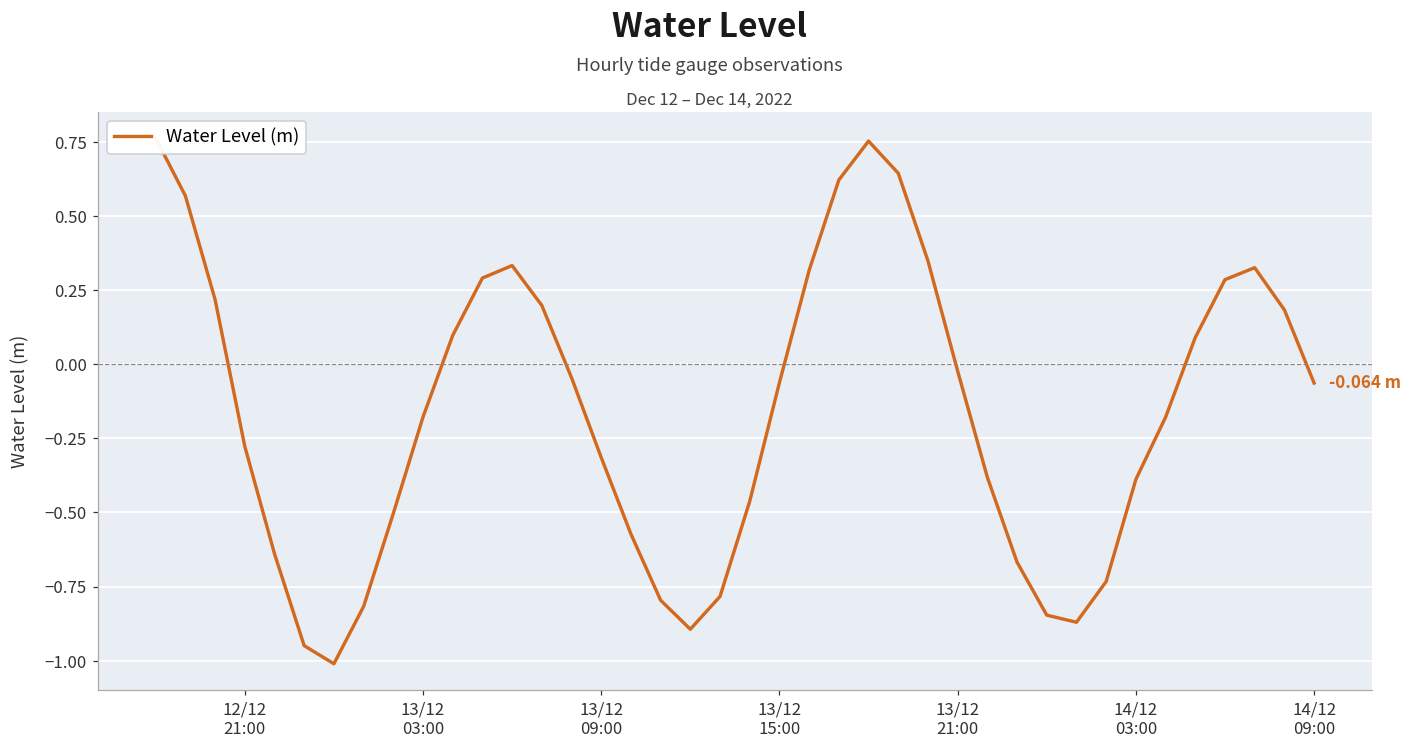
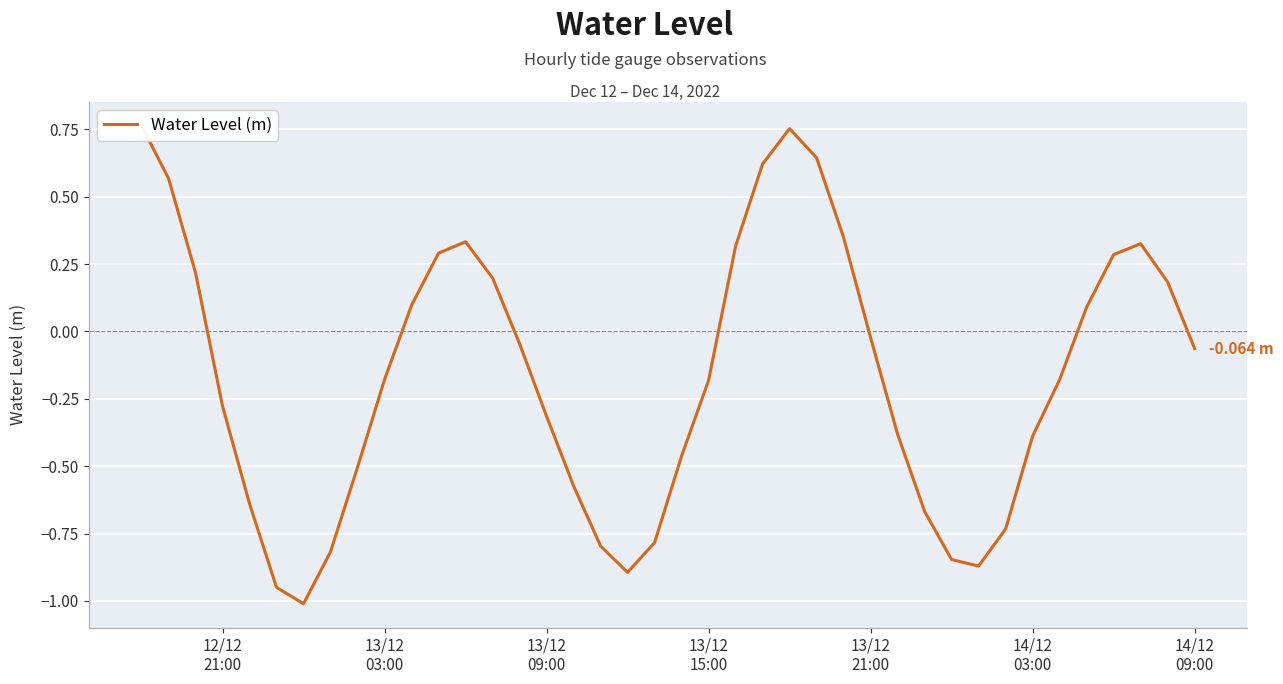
  {
    "12/12 21:00": -0.28,
    "13/12 03:00": -0.18,
    "13/12 09:00": -0.31,
-   "13/12 15:00": -0.06,
+   "13/12 15:00": -0.18,
    "13/12 21:00": -0.02,
    "14/12 03:00": -0.39
  }
